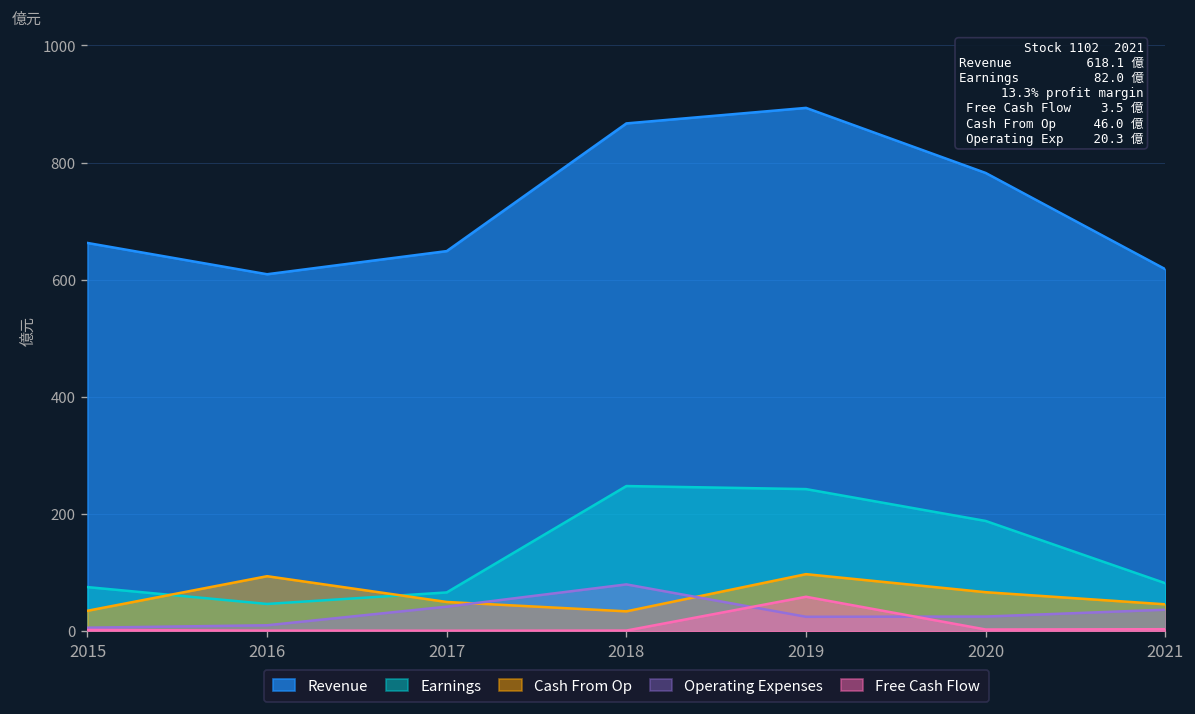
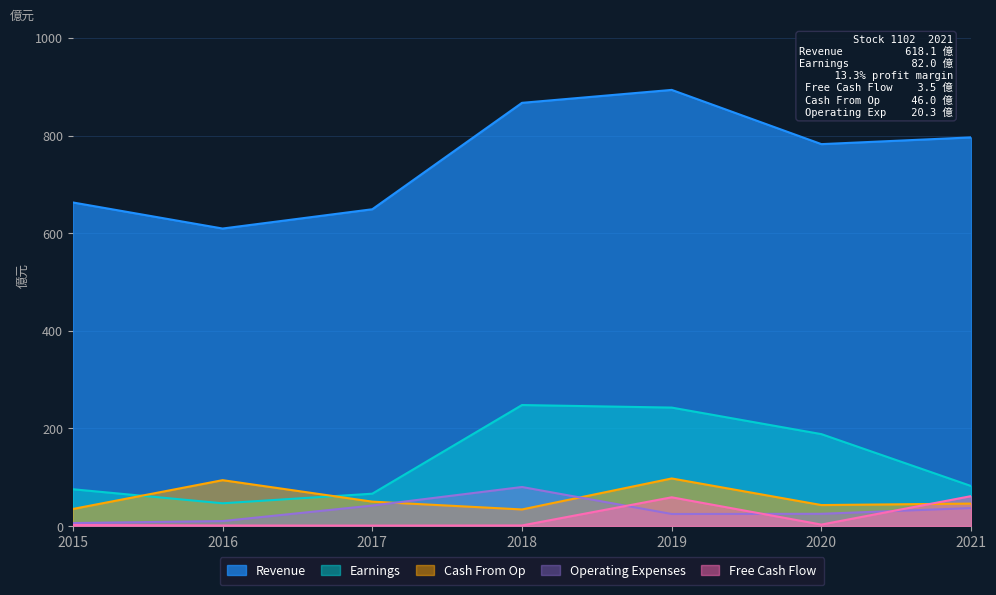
  {
    "Revenue": {
      "2015": 660,
      "2016": 610,
      "2017": 650,
      "2018": 870,
      "2019": 890,
      "2020": 780,
-     "2021": 620
+     "2021": 800
    },
    "Earnings": {
      "2015": 80,
      "2016": 50,
      "2017": 70,
      "2018": 250,
      "2019": 240,
      "2020": 190,
      "2021": 80
    },
    "Cash From Op": {
      "2015": 40,
      "2016": 90,
      "2017": 50,
      "2018": 30,
      "2019": 100,
-     "2020": 70,
+     "2020": 40,
      "2021": 50
    },
    "Operating Expenses": {
      "2016": 10,
      "2017": 40,
      "2018": 80,
      "2019": 20,
      "2020": 30,
      "2021": 40
    },
    "Free Cash Flow": {
      "2016": 0,
      "2017": 0,
      "2018": 0,
      "2019": 60,
      "2020": 0,
-     "2021": 0
+     "2021": 60
    }
  }
